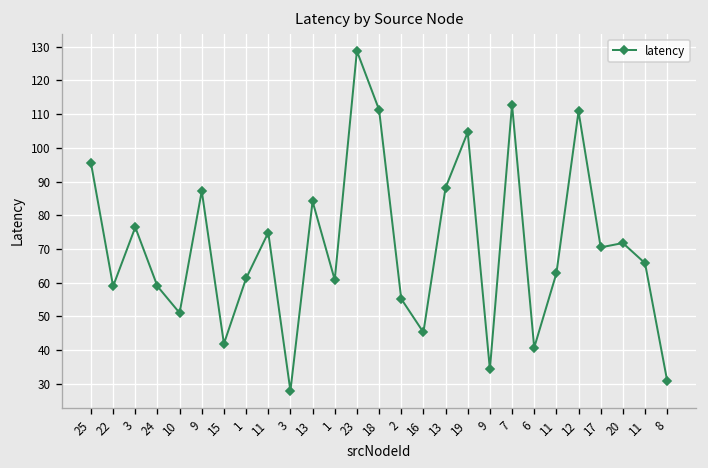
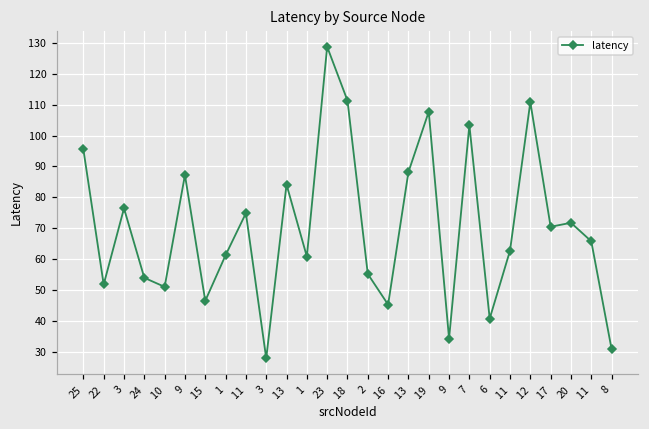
  {
    "25": 96,
-   "22": 59,
-   "24": 59,
+   "22": 52,
+   "24": 54,
    "10": 51,
-   "15": 42,
+   "15": 47,
    "23": 129,
    "18": 111,
    "2": 55,
    "16": 45,
-   "19": 105,
-   "7": 113,
+   "19": 108,
+   "7": 103,
    "6": 41,
    "12": 111,
    "17": 70,
    "20": 72,
    "8": 31
  }
